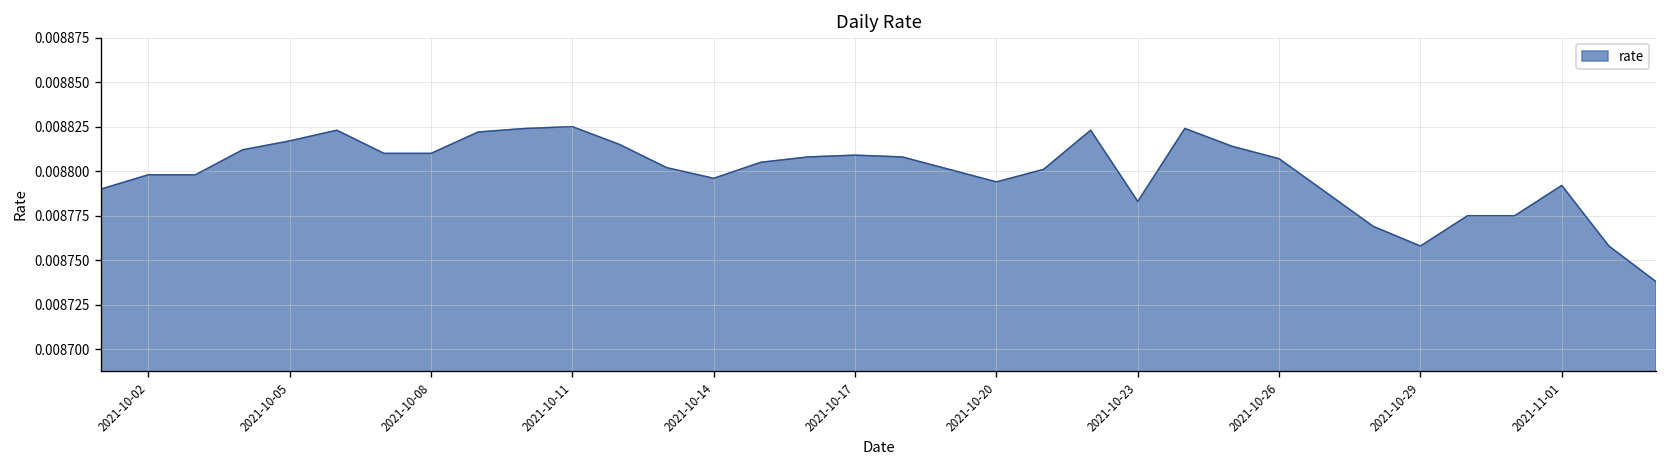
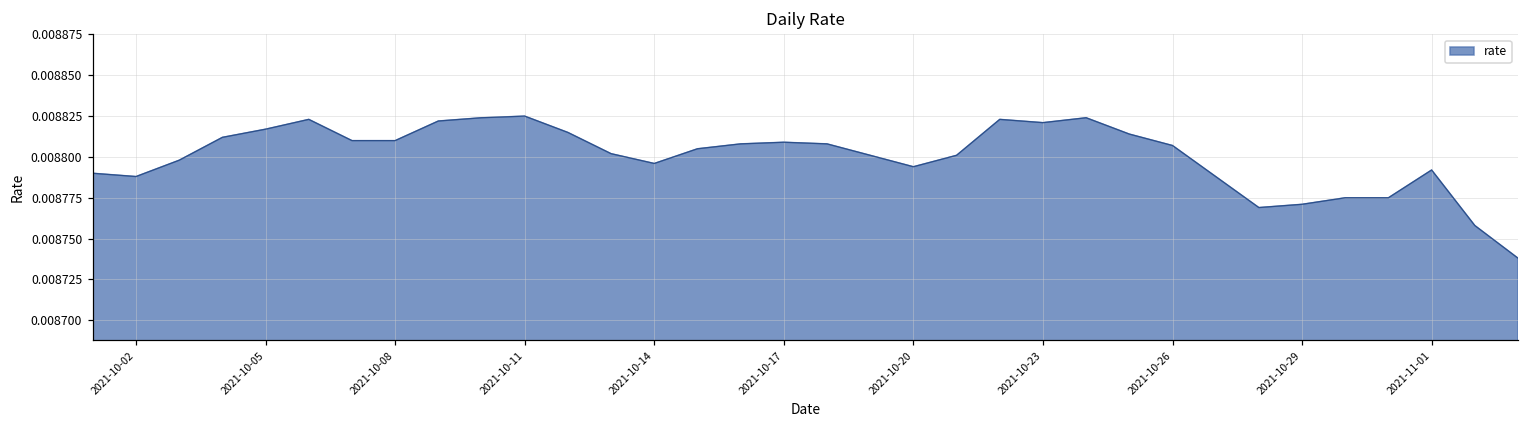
  {
-   "2021-10-02": 0.008798,
+   "2021-10-02": 0.008788,
    "2021-10-05": 0.008817,
    "2021-10-08": 0.008810,
    "2021-10-11": 0.008825,
    "2021-10-14": 0.008796,
    "2021-10-17": 0.008809,
    "2021-10-20": 0.008794,
-   "2021-10-23": 0.008783,
+   "2021-10-23": 0.008821,
    "2021-10-26": 0.008807,
-   "2021-10-29": 0.008758,
+   "2021-10-29": 0.008771,
    "2021-11-01": 0.008792
  }
